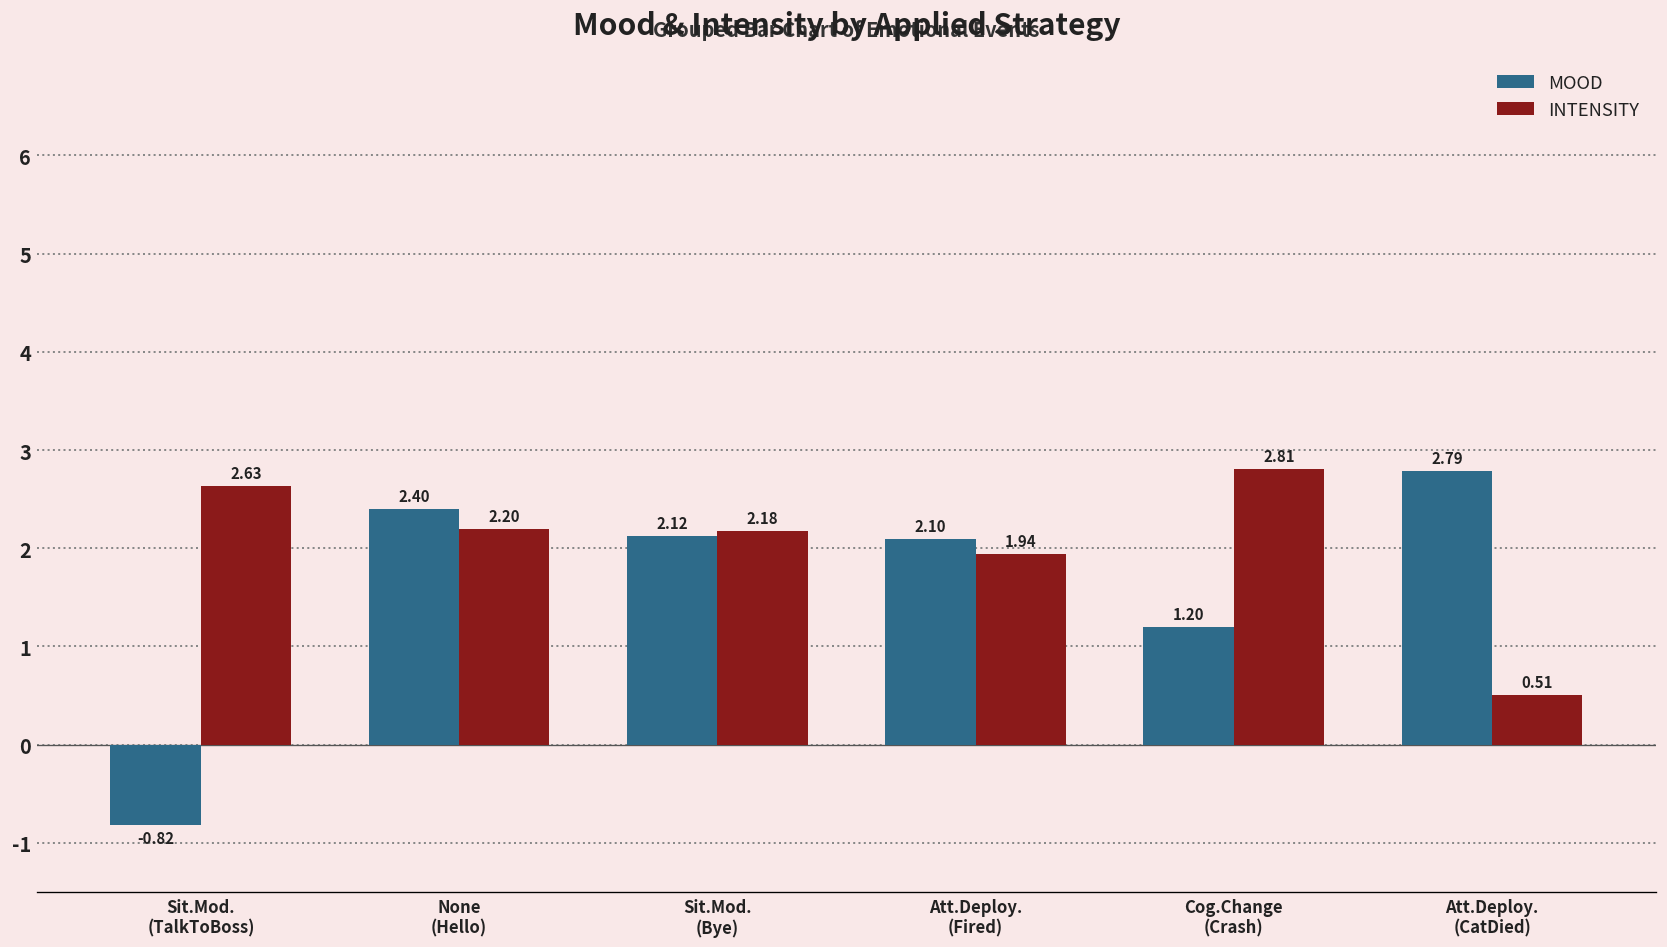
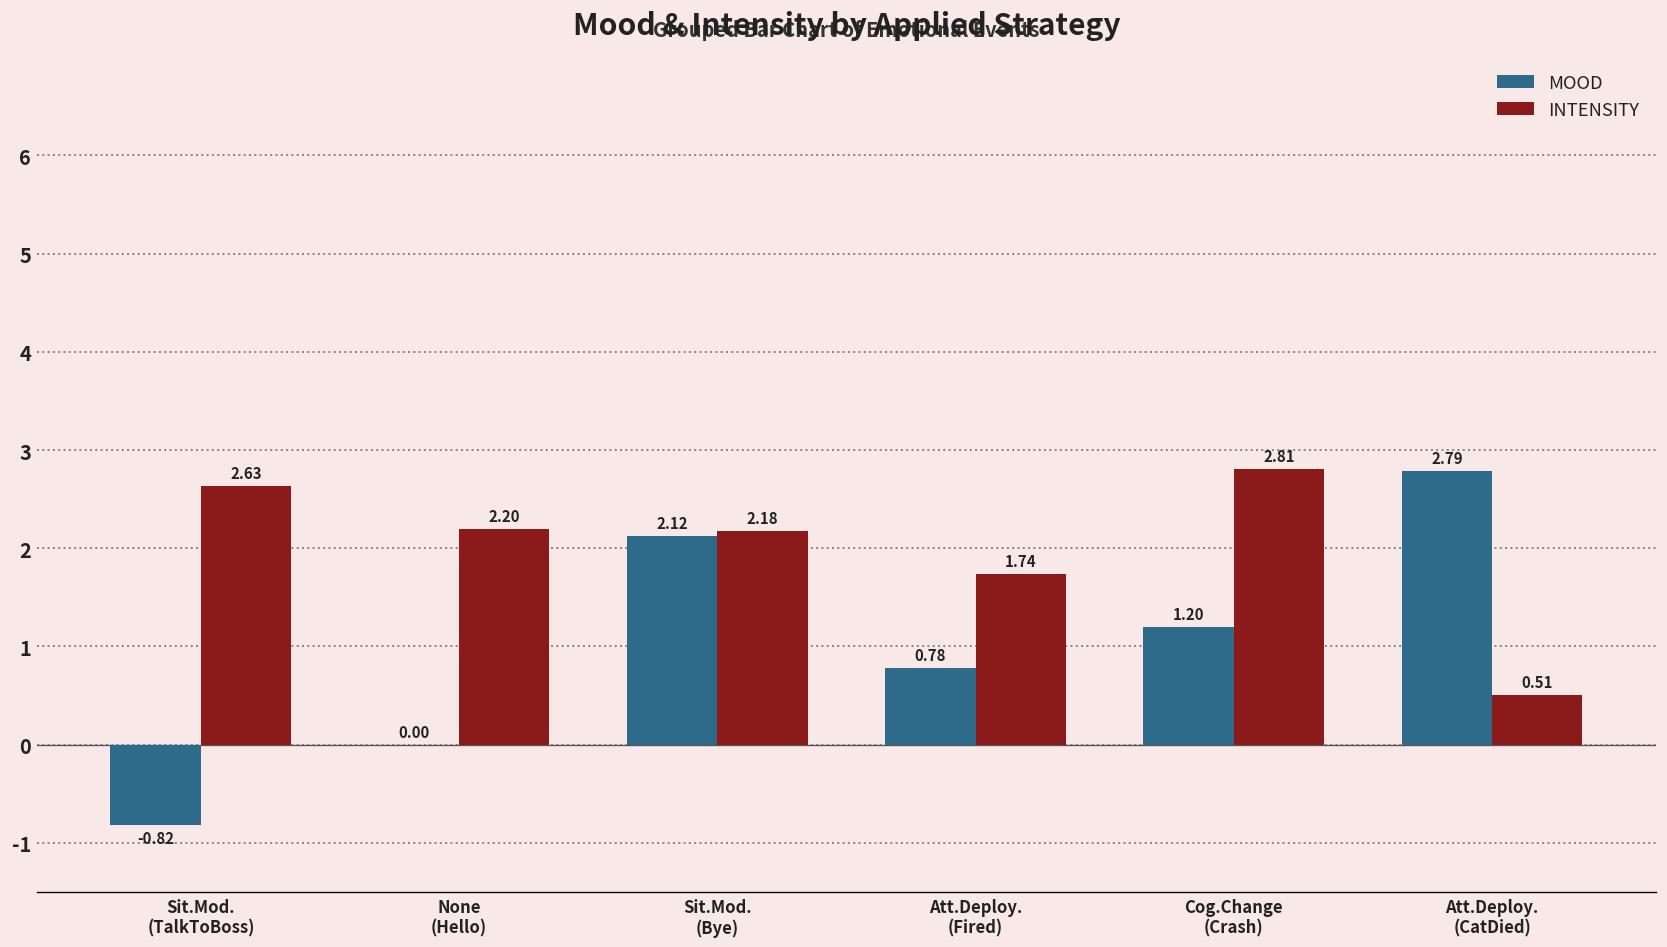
  {
    "MOOD": {
      "Sit.Mod. (TalkToBoss)": -0.82,
-     "None (Hello)": 2.40,
+     "None (Hello)": 0.00,
      "Sit.Mod. (Bye)": 2.12,
-     "Att.Deploy. (Fired)": 2.10,
+     "Att.Deploy. (Fired)": 0.78,
      "Cog.Change (Crash)": 1.20,
      "Att.Deploy. (CatDied)": 2.79
    },
    "INTENSITY": {
      "Sit.Mod. (TalkToBoss)": 2.63,
      "None (Hello)": 2.20,
      "Sit.Mod. (Bye)": 2.18,
-     "Att.Deploy. (Fired)": 1.94,
+     "Att.Deploy. (Fired)": 1.74,
      "Cog.Change (Crash)": 2.81,
      "Att.Deploy. (CatDied)": 0.51
    }
  }
